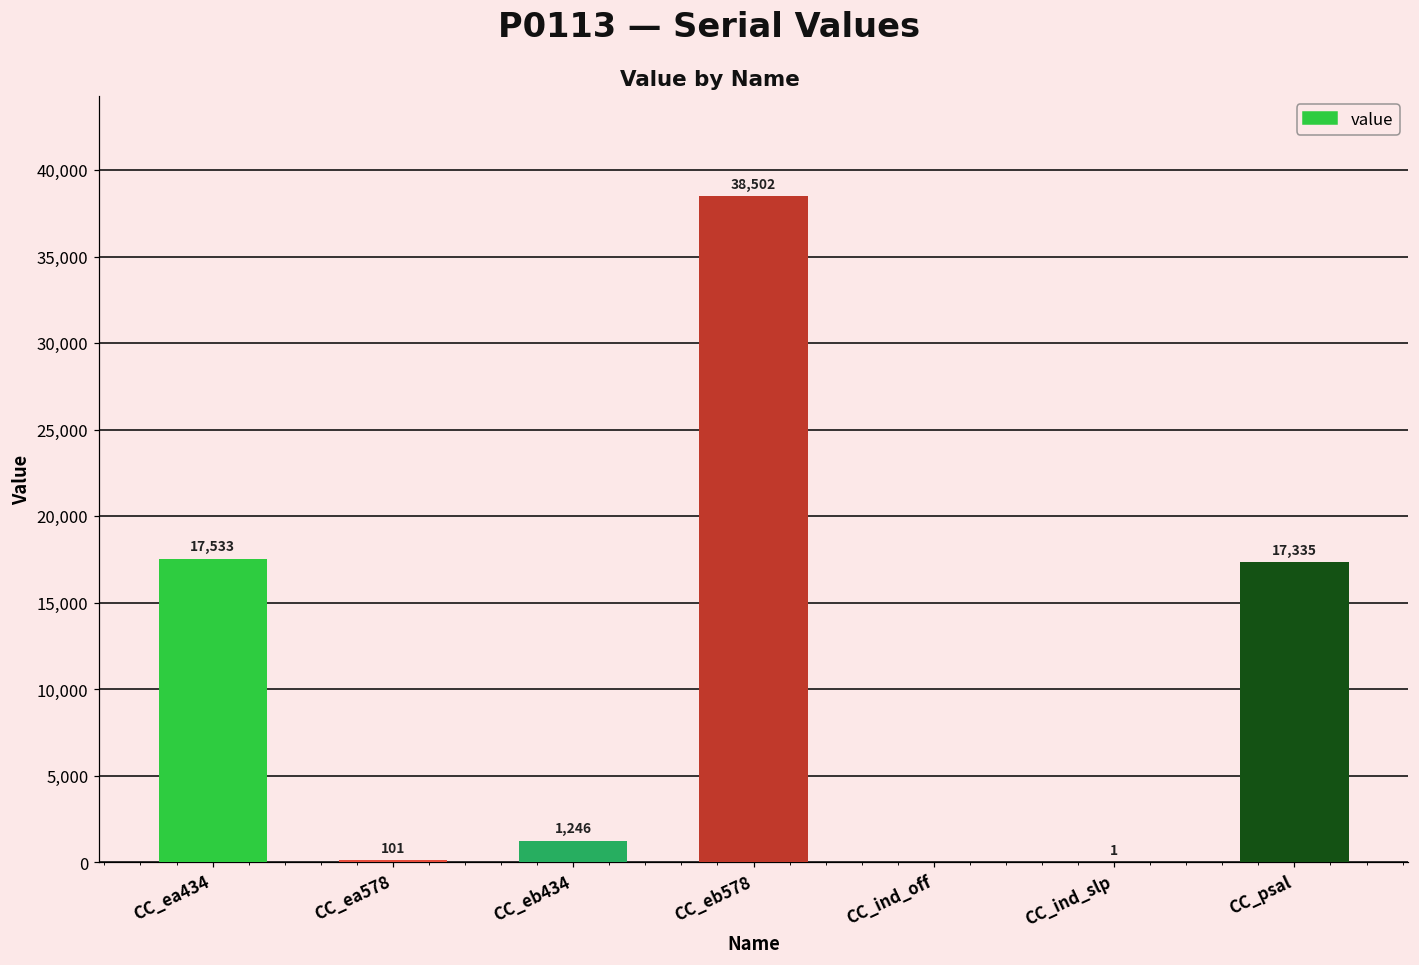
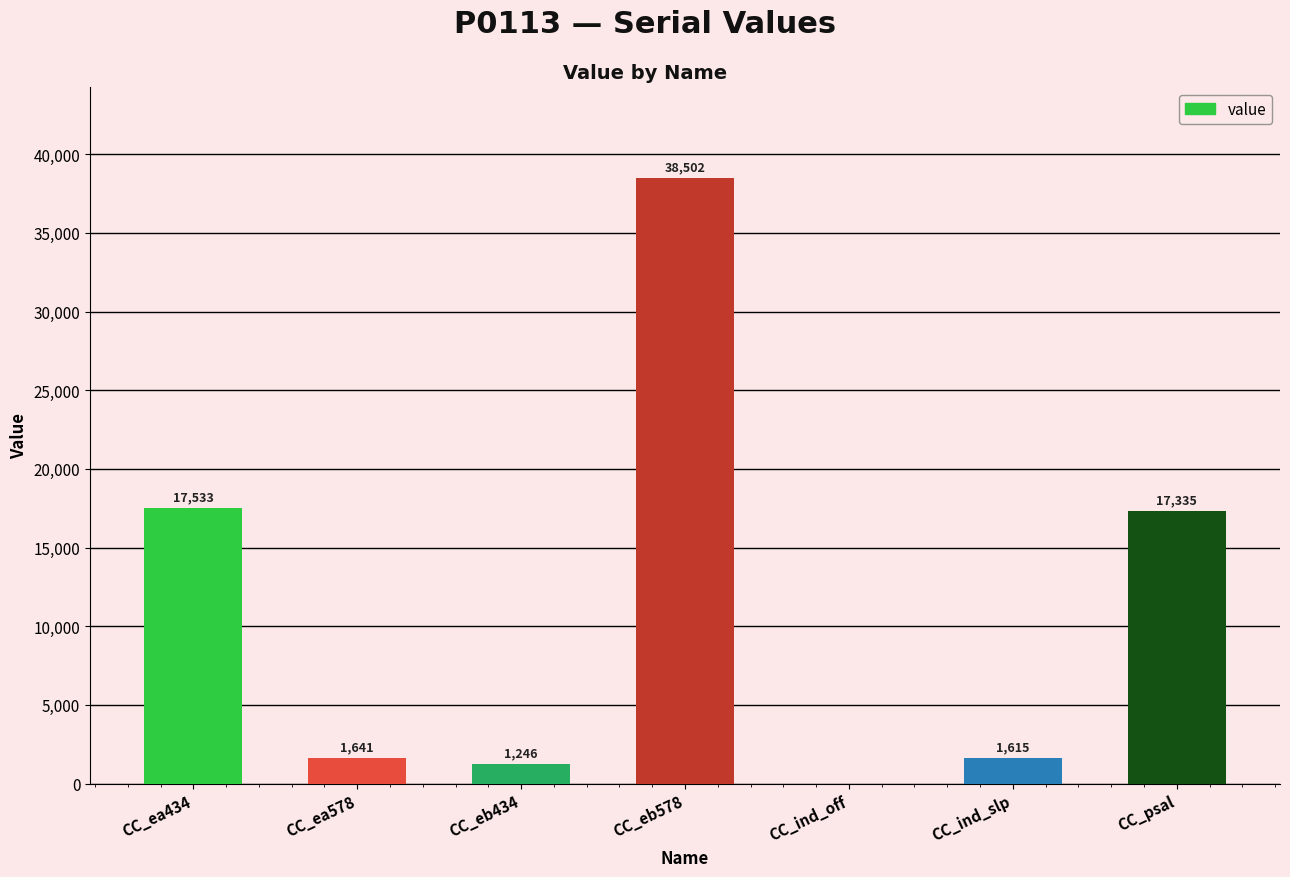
  {
    "CC_ea434": "17,533",
-   "CC_ea578": "101",
+   "CC_ea578": "1,641",
    "CC_eb434": "1,246",
    "CC_eb578": "38,502",
-   "CC_ind_slp": "1",
+   "CC_ind_slp": "1,615",
    "CC_psal": "17,335"
  }
